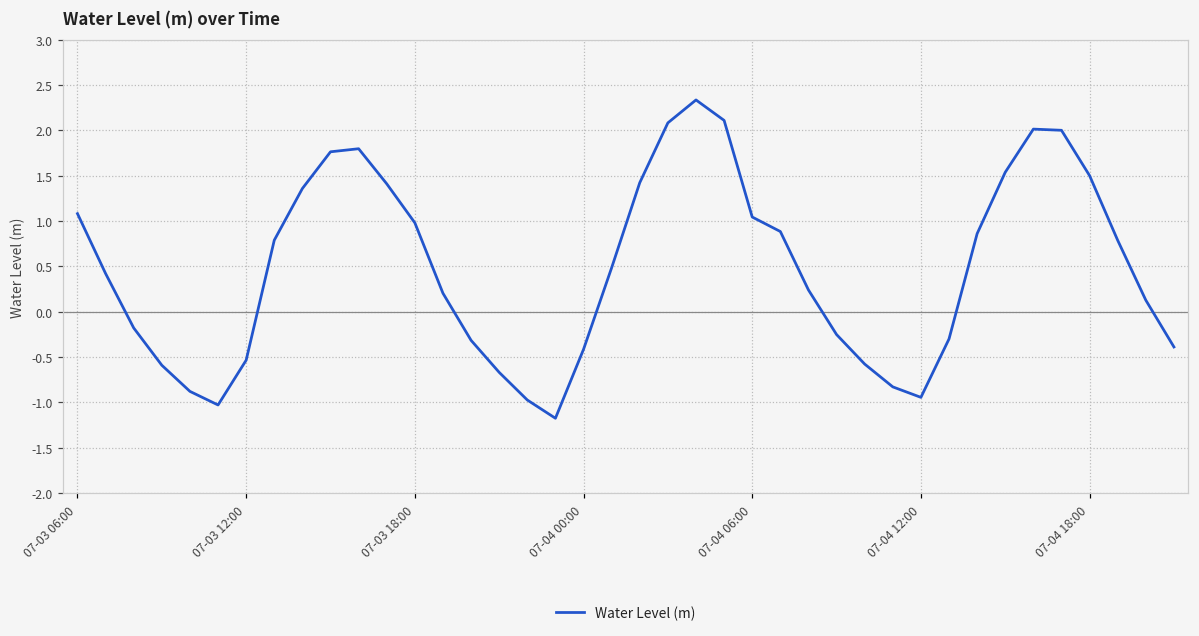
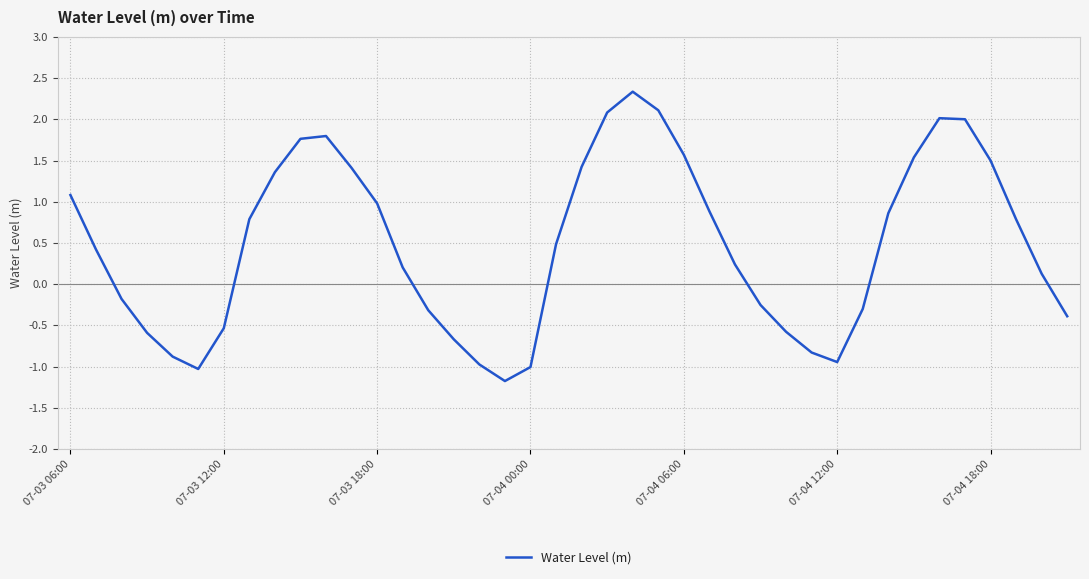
  {
    "07-03 06:00": 1.1,
    "07-03 12:00": -0.5,
    "07-03 18:00": 1.0,
-   "07-04 00:00": -0.4,
-   "07-04 06:00": 1.0,
+   "07-04 00:00": -1.0,
+   "07-04 06:00": 1.6,
    "07-04 12:00": -0.9,
    "07-04 18:00": 1.5
  }
